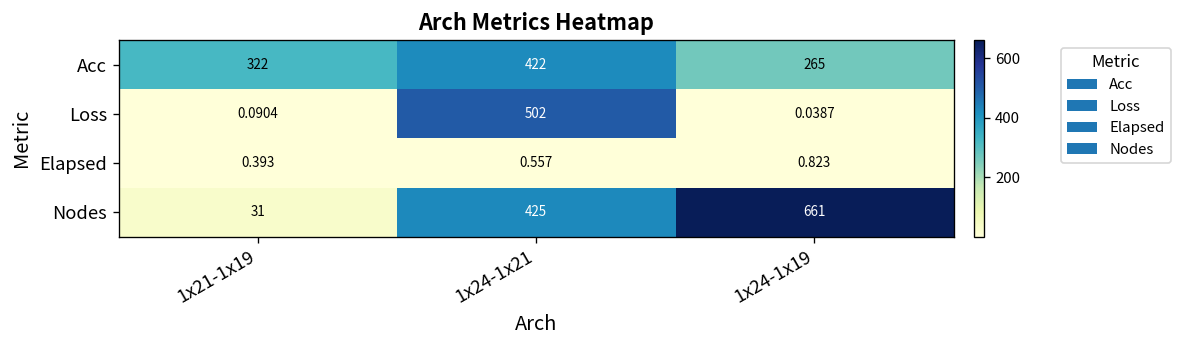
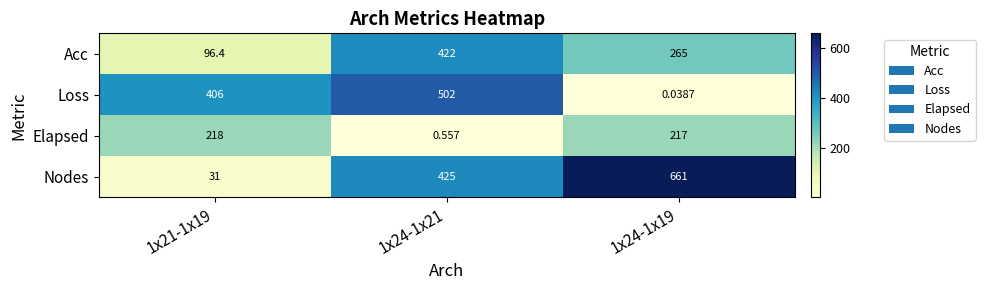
  {
    "Acc": {
-     "1x21-1x19": 322,
+     "1x21-1x19": 96.4,
      "1x24-1x21": 422,
      "1x24-1x19": 265
    },
    "Loss": {
-     "1x21-1x19": 0.0904,
+     "1x21-1x19": 406,
      "1x24-1x21": 502,
      "1x24-1x19": 0.0387
    },
    "Elapsed": {
-     "1x21-1x19": 0.393,
+     "1x21-1x19": 218,
      "1x24-1x21": 0.557,
-     "1x24-1x19": 0.823
+     "1x24-1x19": 217
    },
    "Nodes": {
      "1x21-1x19": 31,
      "1x24-1x21": 425,
      "1x24-1x19": 661
    }
  }
